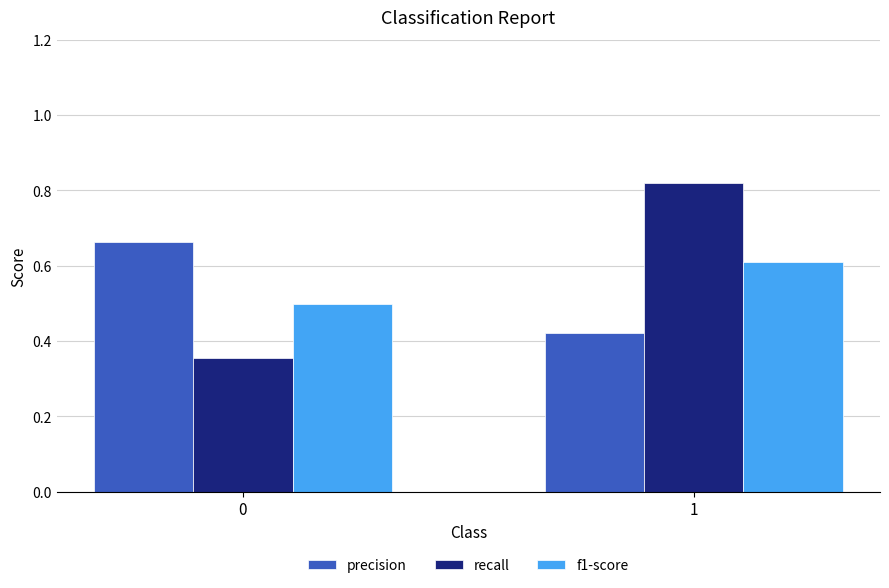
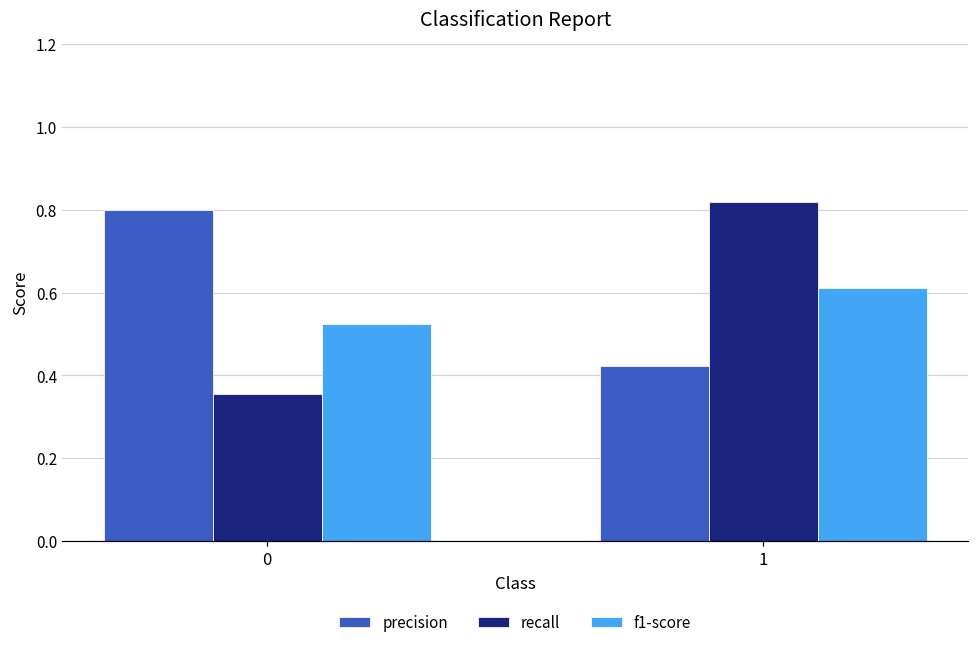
  {
    "precision": {
-     "0": 0.66,
+     "0": 0.80,
      "1": 0.42
    },
    "recall": {
      "0": 0.35,
      "1": 0.82
    },
    "f1-score": {
-     "0": 0.50,
+     "0": 0.52,
      "1": 0.61
    }
  }
